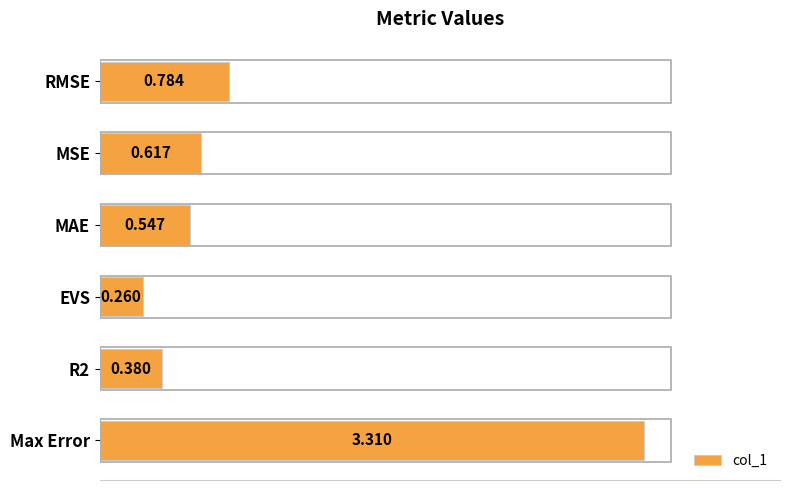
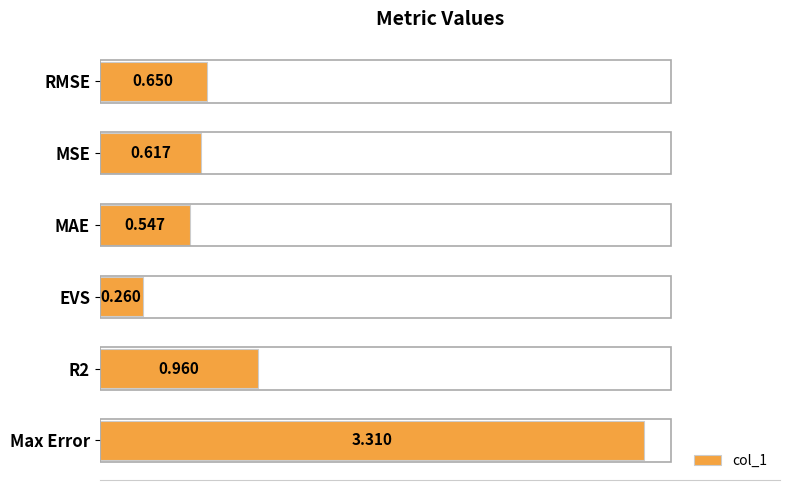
  {
-   "RMSE": 0.784,
+   "RMSE": 0.650,
    "MSE": 0.617,
    "MAE": 0.547,
    "EVS": 0.260,
-   "R2": 0.380,
+   "R2": 0.960,
    "Max Error": 3.310
  }
